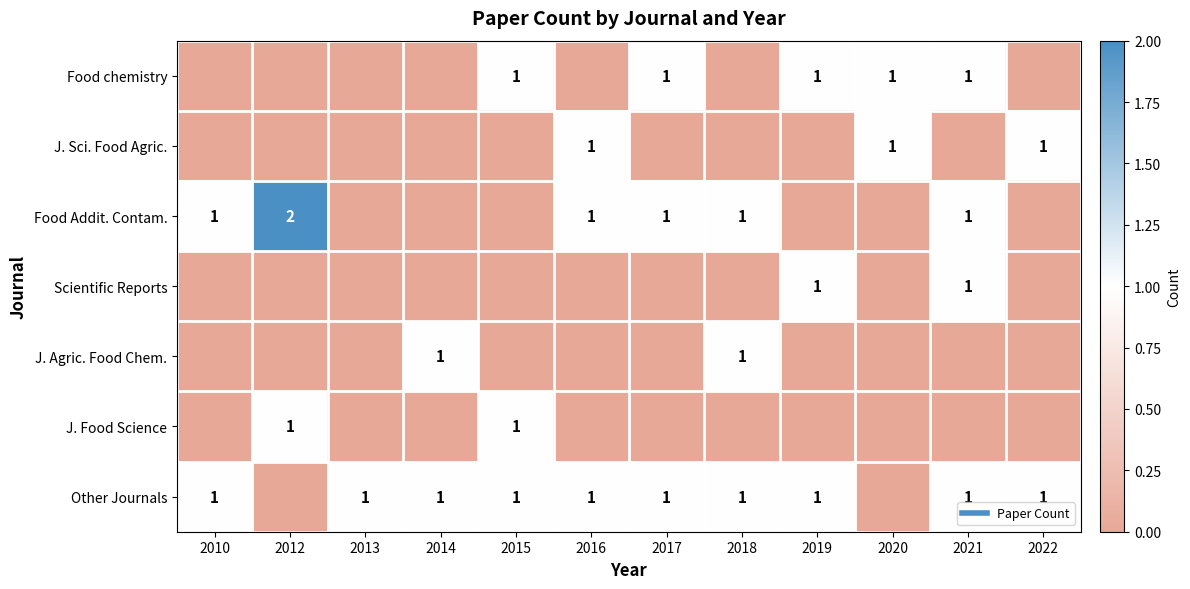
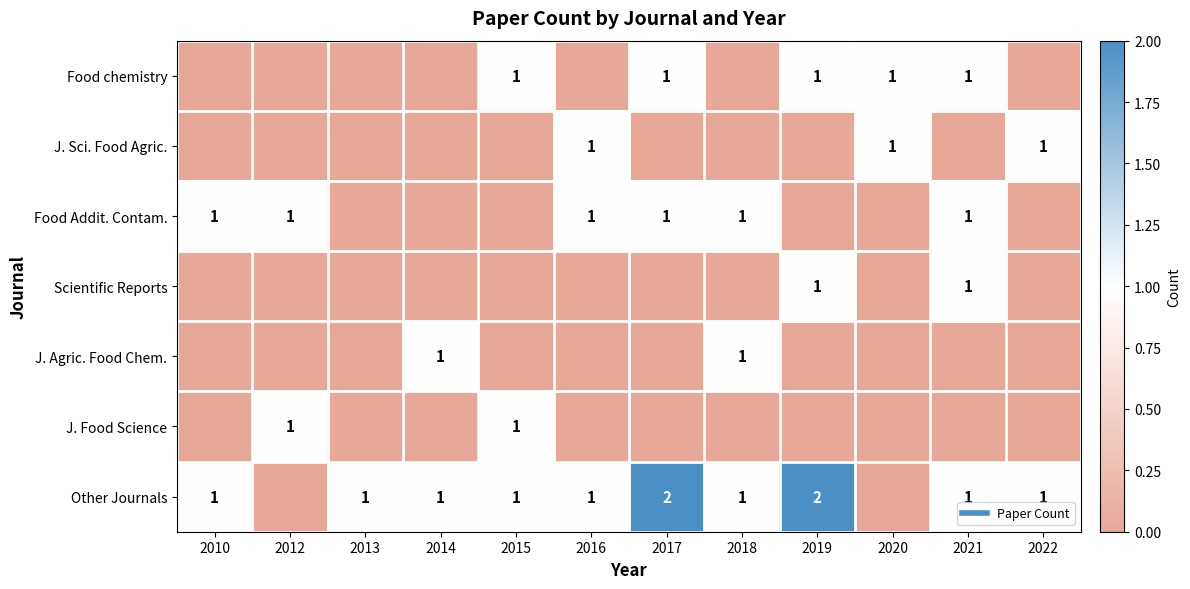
  {
    "Food chemistry": {
      "2015": 1,
      "2017": 1,
      "2019": 1,
      "2020": 1,
      "2021": 1
    },
    "J. Sci. Food Agric.": {
      "2016": 1,
      "2020": 1,
      "2022": 1
    },
    "Food Addit. Contam.": {
      "2010": 1,
-     "2012": 2,
+     "2012": 1,
      "2016": 1,
      "2017": 1,
      "2018": 1,
      "2021": 1
    },
    "Scientific Reports": {
      "2019": 1,
      "2021": 1
    },
    "J. Agric. Food Chem.": {
      "2014": 1,
      "2018": 1
    },
    "J. Food Science": {
      "2012": 1,
      "2015": 1
    },
    "Other Journals": {
      "2010": 1,
      "2013": 1,
      "2014": 1,
      "2015": 1,
      "2016": 1,
-     "2017": 1,
+     "2017": 2,
      "2018": 1,
-     "2019": 1
+     "2019": 2
    }
  }
